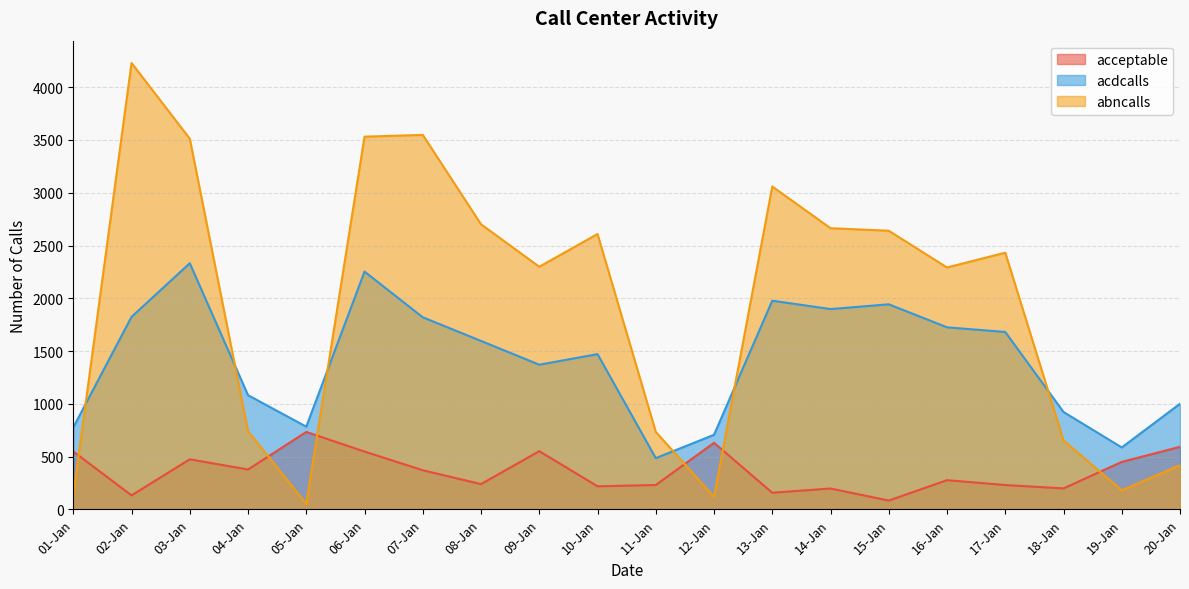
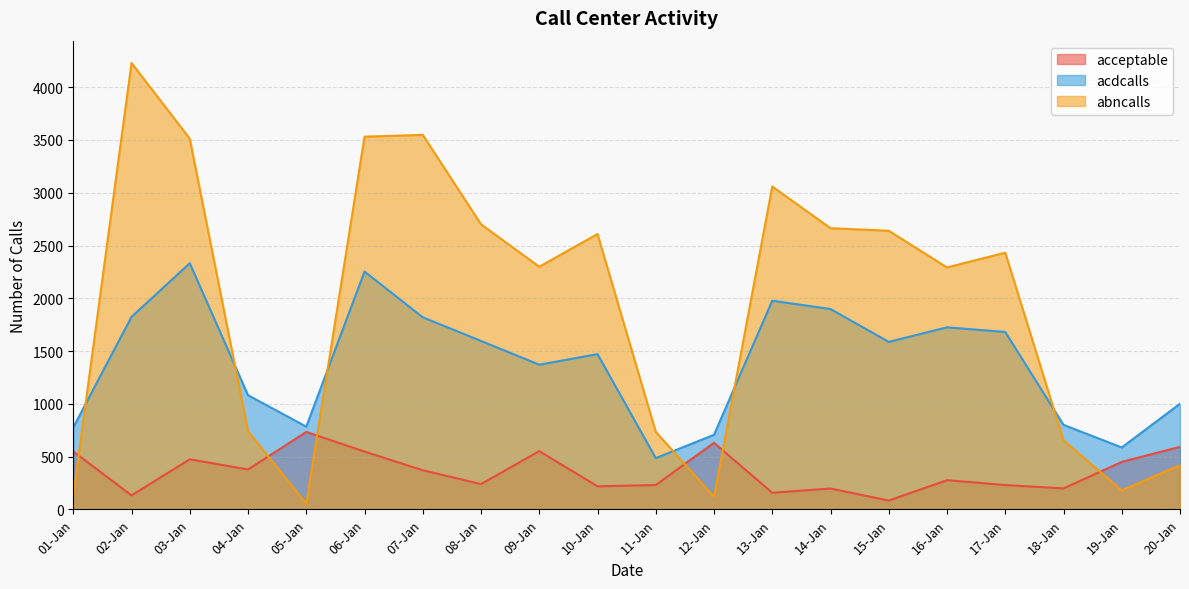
  {
    "acceptable": {
      "01-Jan": 550,
      "02-Jan": 130,
      "03-Jan": 480,
      "04-Jan": 380,
      "05-Jan": 730,
      "06-Jan": 550,
      "07-Jan": 370,
      "08-Jan": 240,
      "09-Jan": 550,
      "10-Jan": 220,
      "11-Jan": 230,
      "12-Jan": 630,
      "13-Jan": 160,
      "14-Jan": 200,
      "15-Jan": 80,
      "16-Jan": 280,
      "17-Jan": 230,
      "18-Jan": 200,
      "19-Jan": 450,
      "20-Jan": 590
    },
    "acdcalls": {
      "01-Jan": 780,
      "02-Jan": 1820,
      "03-Jan": 2330,
      "04-Jan": 1080,
      "05-Jan": 780,
      "06-Jan": 2250,
      "07-Jan": 1820,
      "08-Jan": 1600,
      "09-Jan": 1370,
      "10-Jan": 1470,
      "11-Jan": 490,
      "12-Jan": 710,
      "13-Jan": 1980,
      "14-Jan": 1900,
-     "15-Jan": 1940,
+     "15-Jan": 1590,
      "16-Jan": 1730,
      "17-Jan": 1680,
-     "18-Jan": 920,
+     "18-Jan": 800,
      "19-Jan": 590,
      "20-Jan": 1000
    },
    "abncalls": {
      "01-Jan": 140,
      "02-Jan": 4230,
      "03-Jan": 3510,
      "04-Jan": 740,
      "05-Jan": 50,
      "06-Jan": 3530,
      "07-Jan": 3550,
      "08-Jan": 2700,
      "09-Jan": 2300,
      "10-Jan": 2610,
      "11-Jan": 740,
      "12-Jan": 120,
      "13-Jan": 3060,
      "14-Jan": 2660,
      "15-Jan": 2640,
      "16-Jan": 2290,
      "17-Jan": 2430,
      "18-Jan": 650,
      "19-Jan": 180,
      "20-Jan": 420
    }
  }
